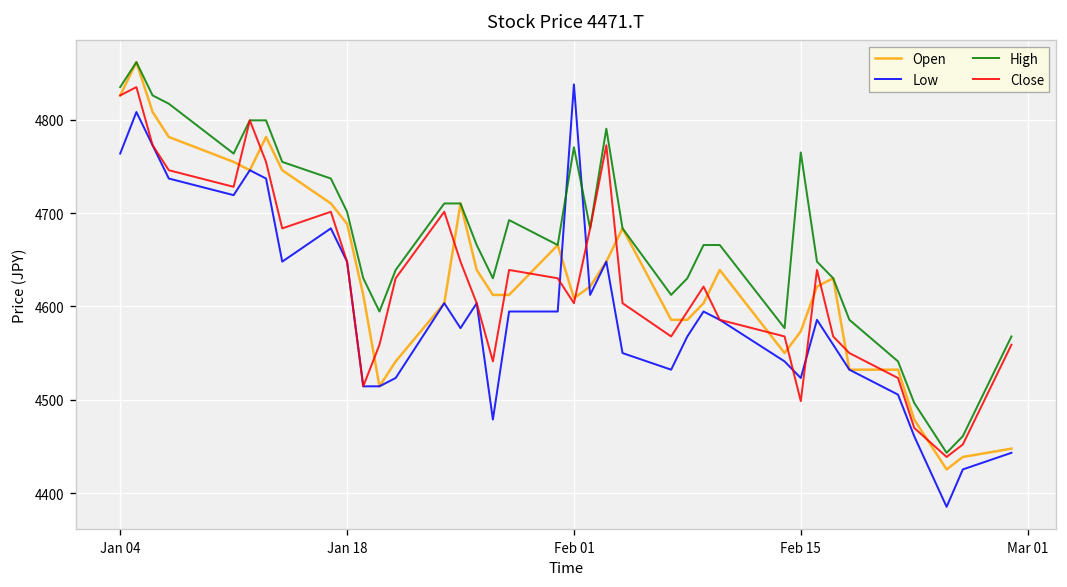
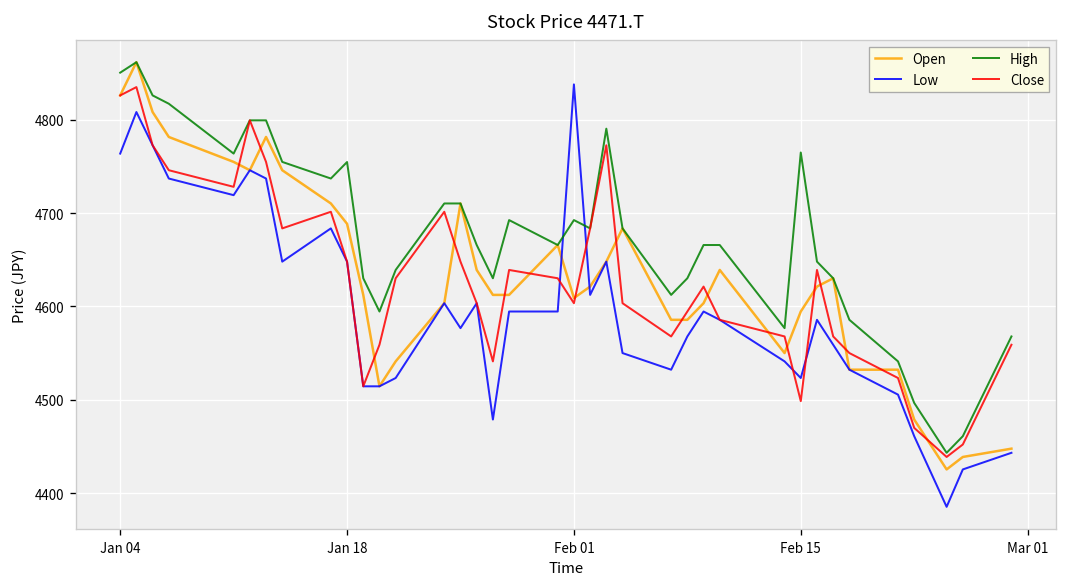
  {
    "Open": {
      "Jan 18": 4690,
      "Feb 01": 4610,
-     "Feb 15": 4570
+     "Feb 15": 4590
    },
    "Low": {
      "Jan 04": 4760,
      "Feb 01": 4840,
      "Feb 15": 4520
    },
    "High": {
-     "Jan 04": 4830,
-     "Jan 18": 4700,
-     "Feb 01": 4770,
+     "Jan 04": 4850,
+     "Jan 18": 4750,
+     "Feb 01": 4690,
      "Feb 15": 4760
    },
    "Close": {
      "Feb 01": 4600,
      "Feb 15": 4500
    }
  }
